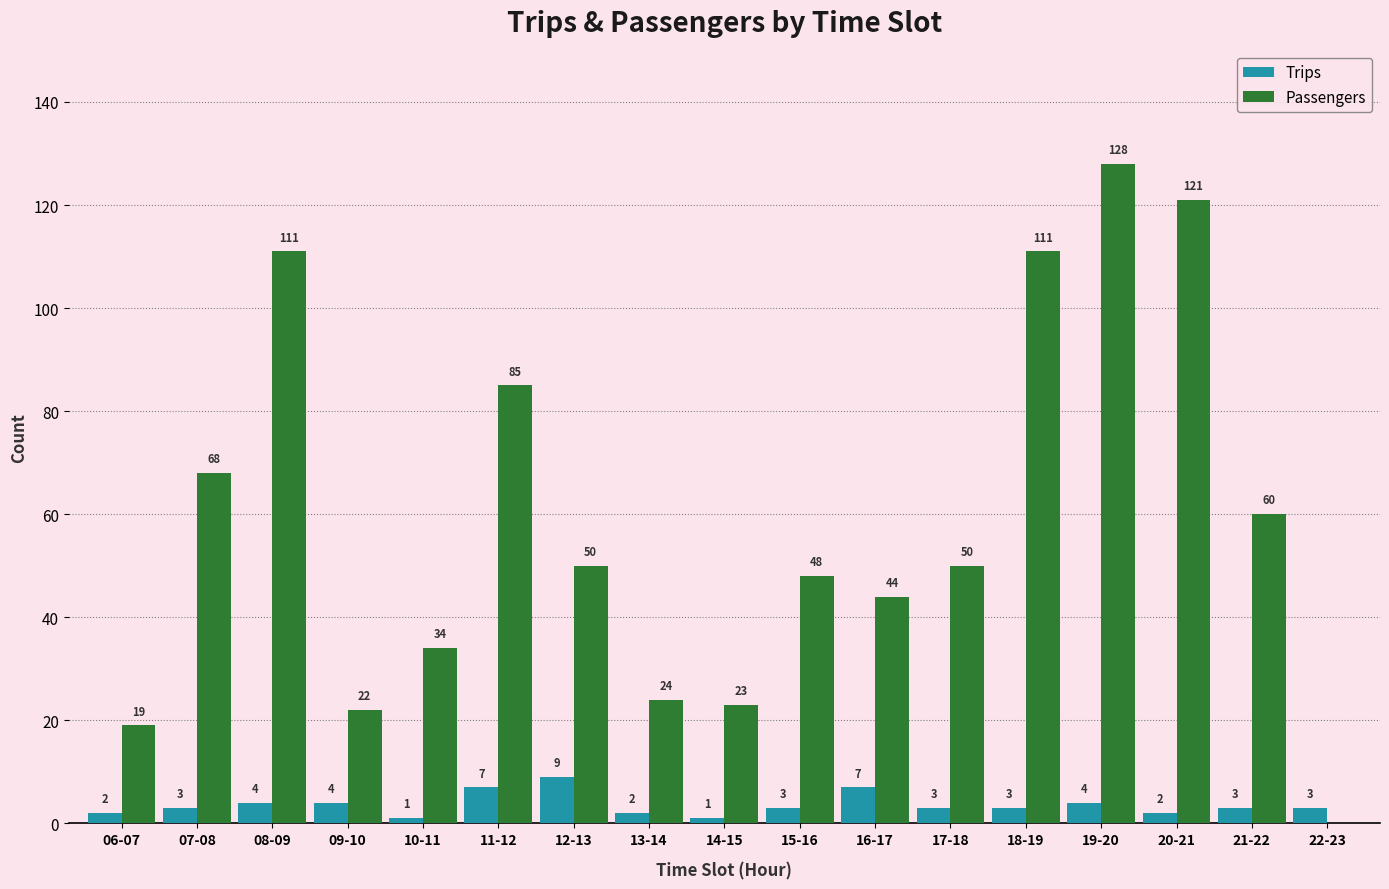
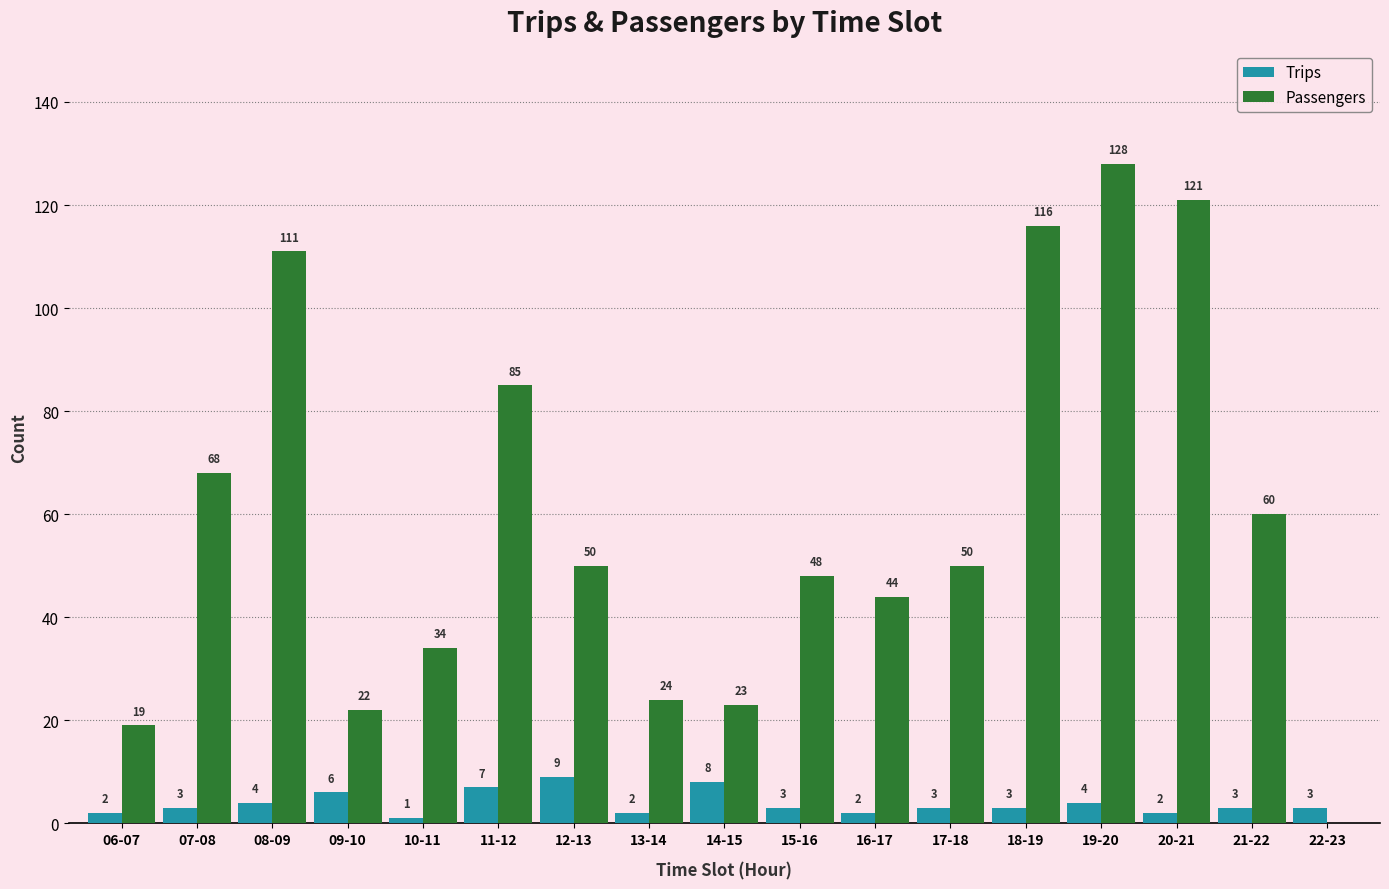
  {
    "Trips": {
      "06-07": 2,
      "07-08": 3,
      "08-09": 4,
-     "09-10": 4,
+     "09-10": 6,
      "10-11": 1,
      "11-12": 7,
      "12-13": 9,
      "13-14": 2,
-     "14-15": 1,
+     "14-15": 8,
      "15-16": 3,
-     "16-17": 7,
+     "16-17": 2,
      "17-18": 3,
      "18-19": 3,
      "19-20": 4,
      "20-21": 2,
      "21-22": 3,
      "22-23": 3
    },
    "Passengers": {
      "06-07": 19,
      "07-08": 68,
      "08-09": 111,
      "09-10": 22,
      "10-11": 34,
      "11-12": 85,
      "12-13": 50,
      "13-14": 24,
      "14-15": 23,
      "15-16": 48,
      "16-17": 44,
      "17-18": 50,
-     "18-19": 111,
+     "18-19": 116,
      "19-20": 128,
      "20-21": 121,
      "21-22": 60
    }
  }
